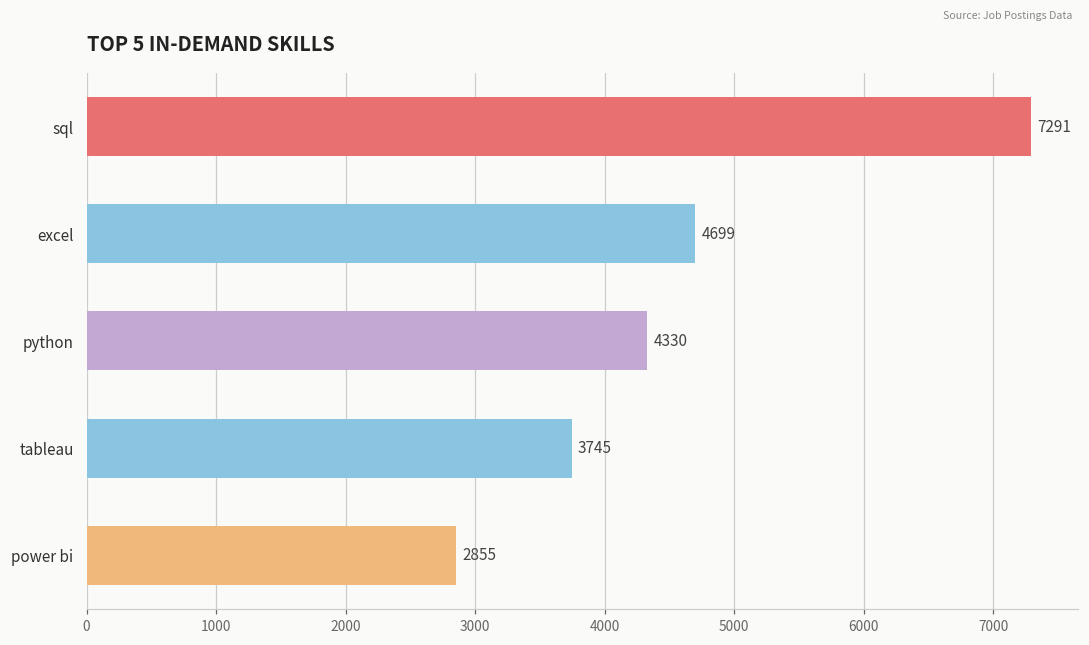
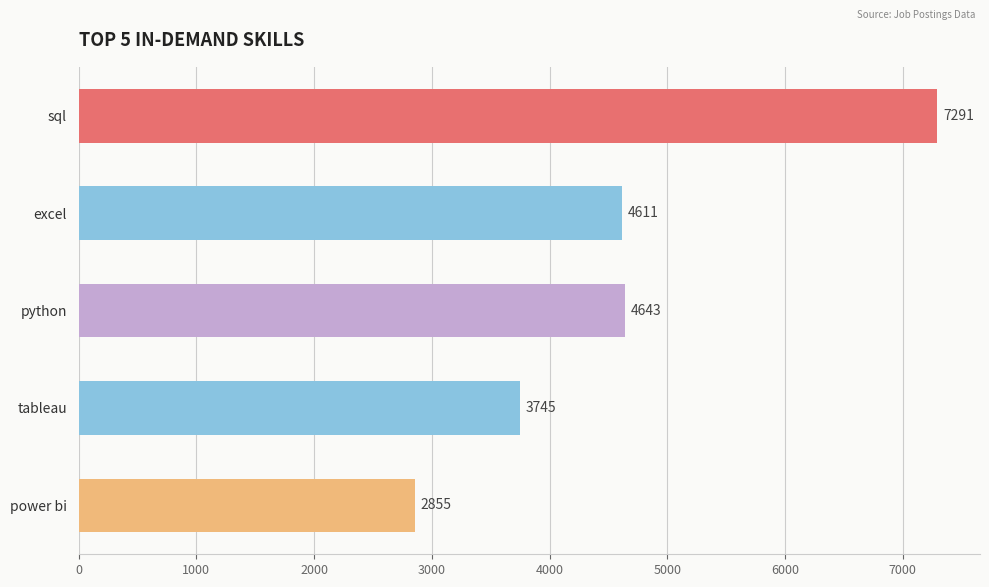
  {
    "sql": 7291,
-   "excel": 4699,
-   "python": 4330,
+   "excel": 4611,
+   "python": 4643,
    "tableau": 3745,
    "power bi": 2855
  }
